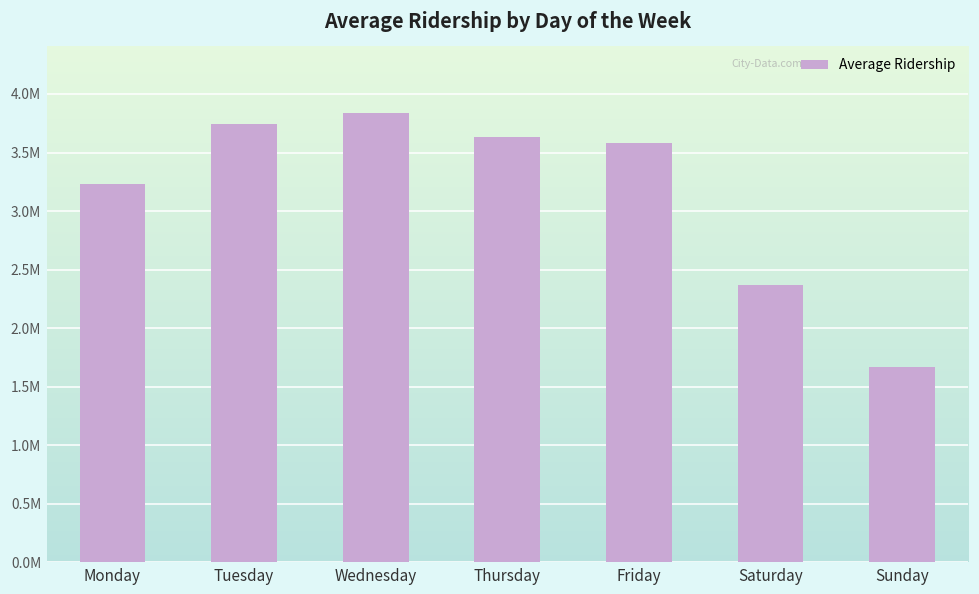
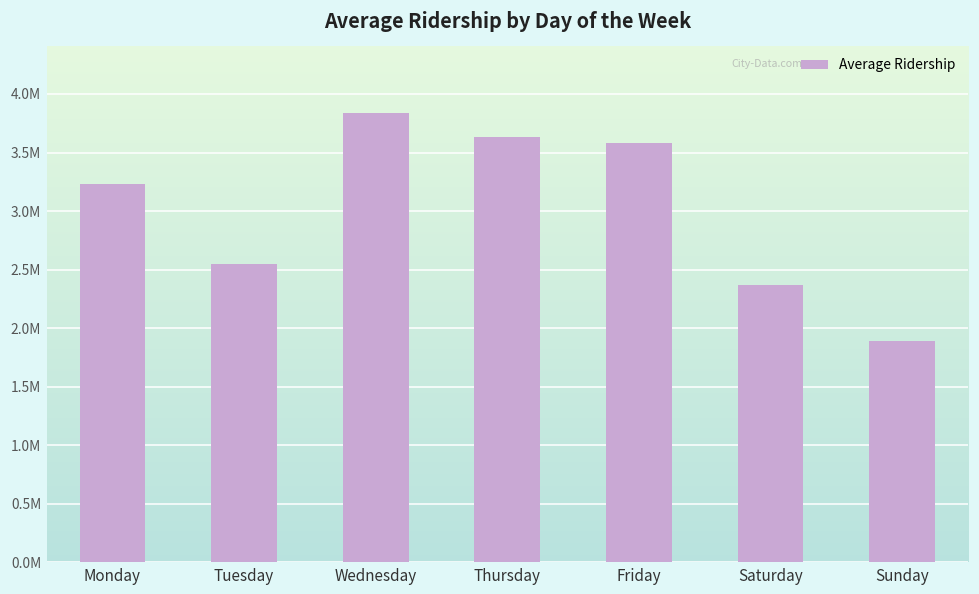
  {
    "Monday": 3230000,
-   "Tuesday": 3740000,
+   "Tuesday": 2550000,
    "Wednesday": 3840000,
    "Thursday": 3630000,
    "Friday": 3580000,
    "Saturday": 2370000,
-   "Sunday": 1670000
+   "Sunday": 1890000
  }
